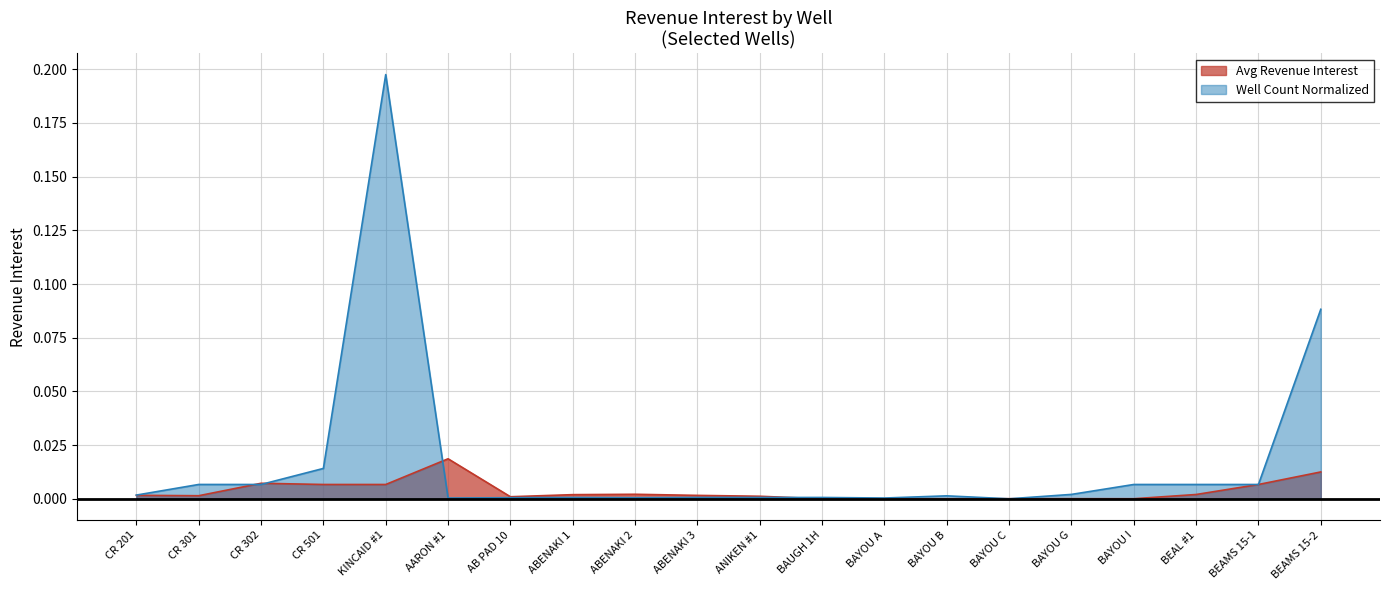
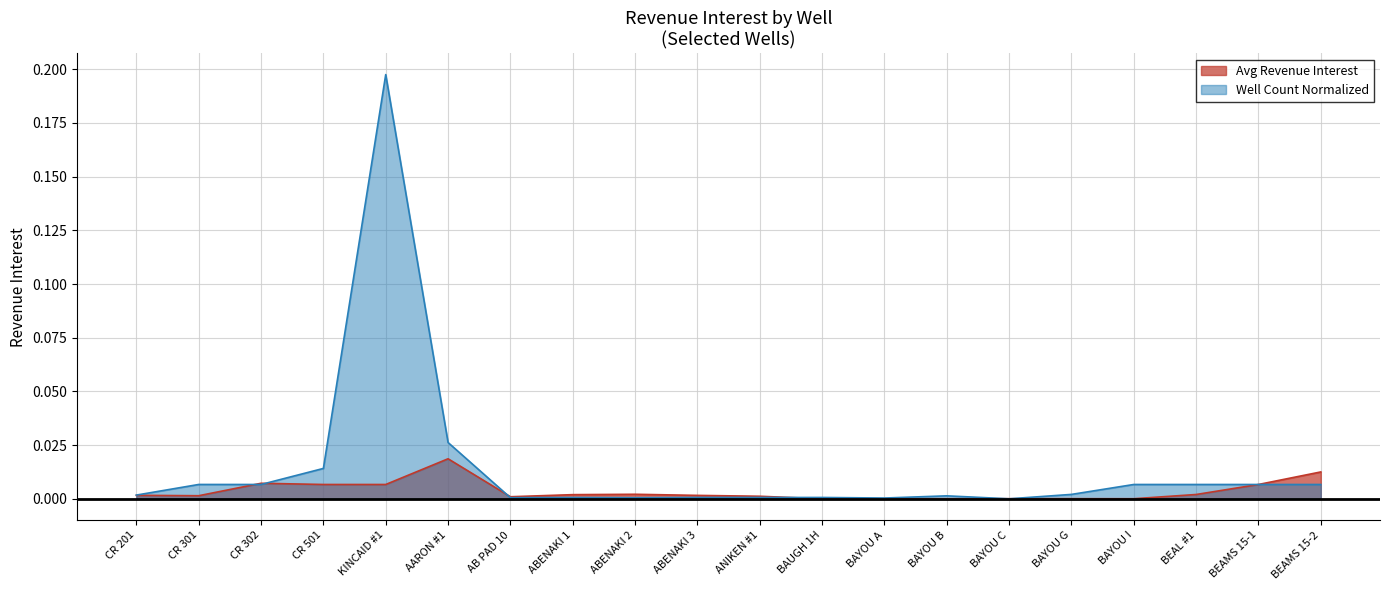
  {
    "Avg Revenue Interest": {
      "CR 301": 0.001,
      "CR 501": 0.007,
      "KINCAID #1": 0.007,
      "AARON #1": 0.019,
      "ABENAKI 1": 0.002,
      "ABENAKI 2": 0.002,
      "BAYOU B": 0.000,
      "BAYOU G": 0.000,
      "BAYOU I": 0.000,
      "BEAL #1": 0.002,
      "BEAMS 15-2": 0.013
    },
    "Well Count Normalized": {
      "CR 301": 0.007,
      "CR 501": 0.014,
      "KINCAID #1": 0.198,
-     "AARON #1": 0.000,
+     "AARON #1": 0.026,
      "ABENAKI 1": 0.001,
      "ABENAKI 2": 0.001,
      "BAYOU B": 0.001,
      "BAYOU G": 0.002,
      "BAYOU I": 0.007,
      "BEAL #1": 0.007,
-     "BEAMS 15-2": 0.088
+     "BEAMS 15-2": 0.007
    }
  }
